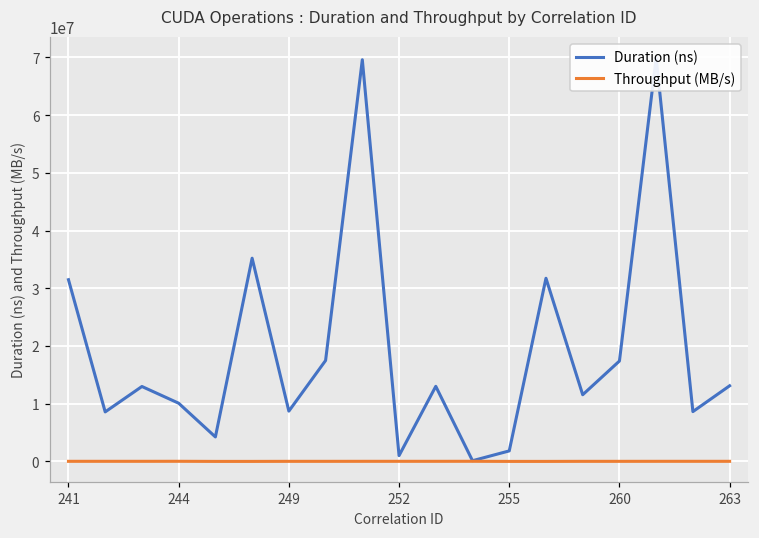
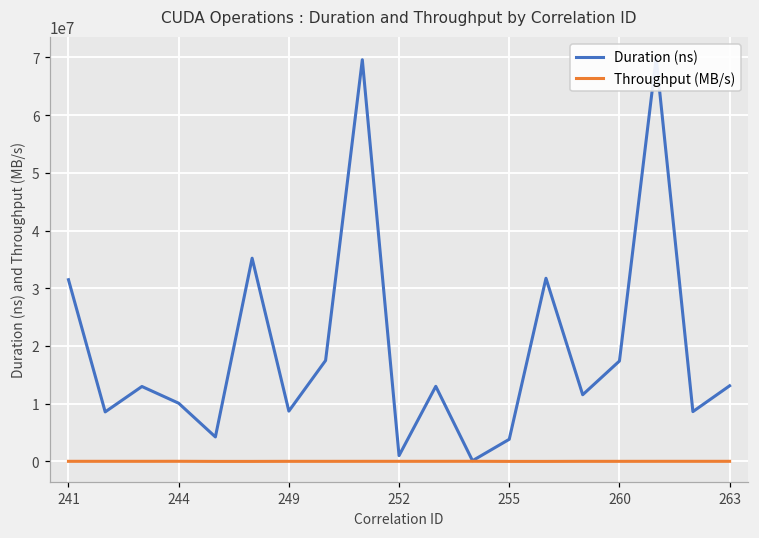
  {
    "Duration (ns)": {
      "241": 31000000,
      "244": 10000000,
      "249": 9000000,
      "252": 1000000,
-     "255": 2000000,
+     "255": 4000000,
      "260": 17000000,
      "263": 13000000
    },
    "Throughput (MB/s)": {
      "241": 0,
      "244": 0,
      "249": 0,
      "252": 0,
      "255": 0,
      "260": 0,
      "263": 0
    }
  }
